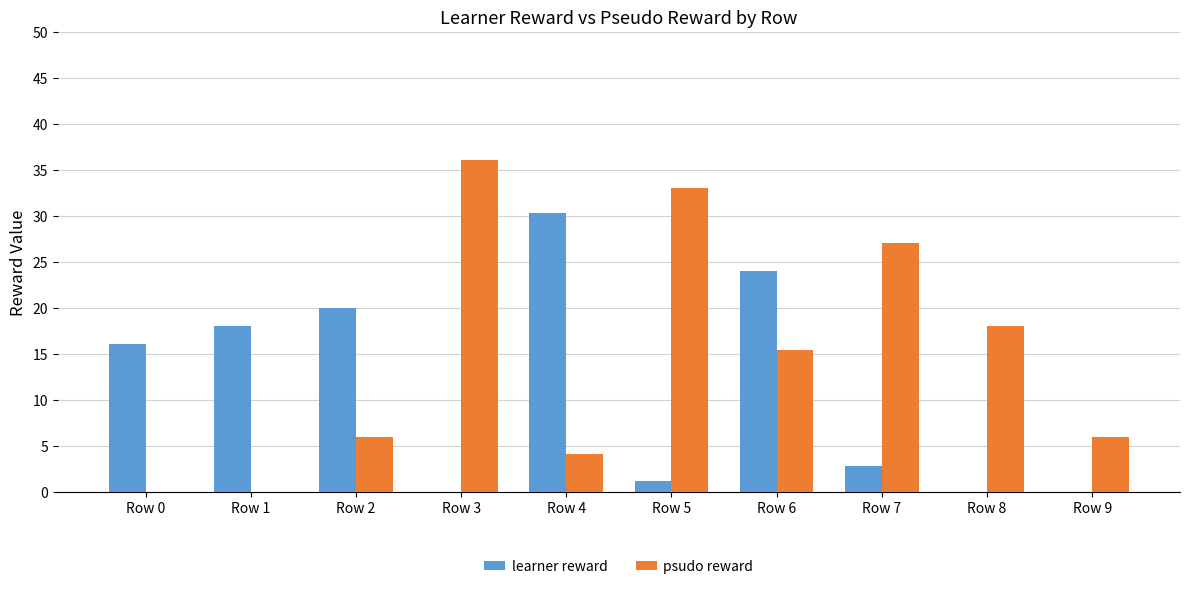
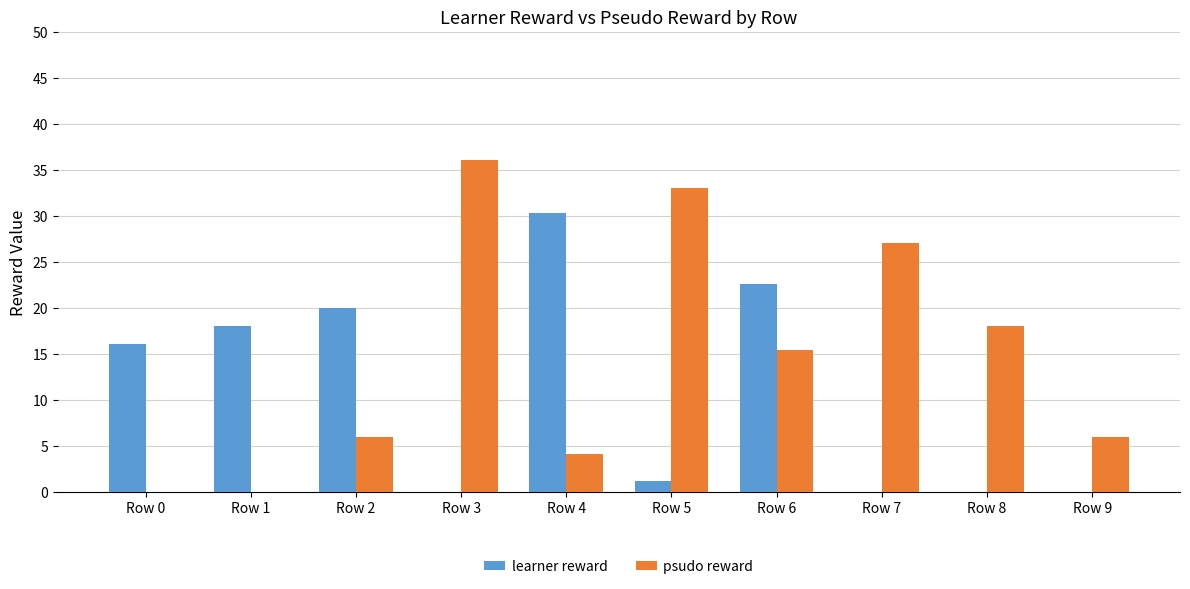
  {
    "learner reward": {
      "Row 0": 16,
      "Row 1": 18,
      "Row 2": 20,
      "Row 3": 0,
      "Row 4": 30,
      "Row 5": 1,
-     "Row 6": 24,
-     "Row 7": 3,
+     "Row 6": 23,
+     "Row 7": 0,
      "Row 8": 0,
      "Row 9": 0
    },
    "psudo reward": {
      "Row 0": 0,
      "Row 1": 0,
      "Row 2": 6,
      "Row 3": 36,
      "Row 4": 4,
      "Row 5": 33,
      "Row 6": 15,
      "Row 7": 27,
      "Row 8": 18,
      "Row 9": 6
    }
  }
